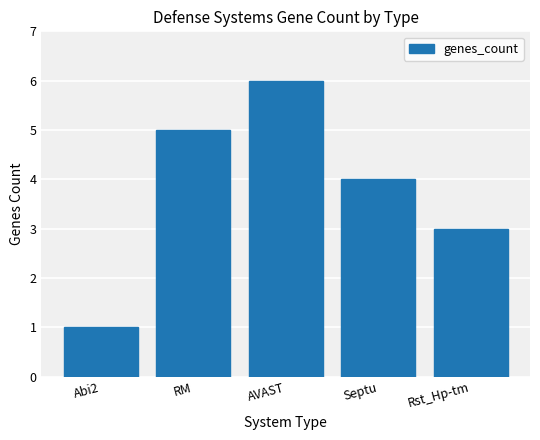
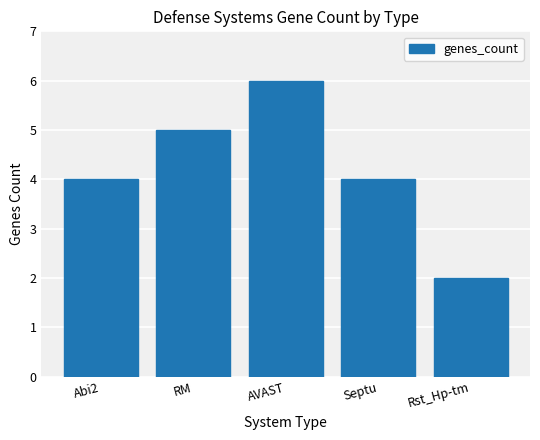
  {
-   "Abi2": 1,
+   "Abi2": 4,
    "RM": 5,
    "AVAST": 6,
    "Septu": 4,
-   "Rst_Hp-tm": 3
+   "Rst_Hp-tm": 2
  }
